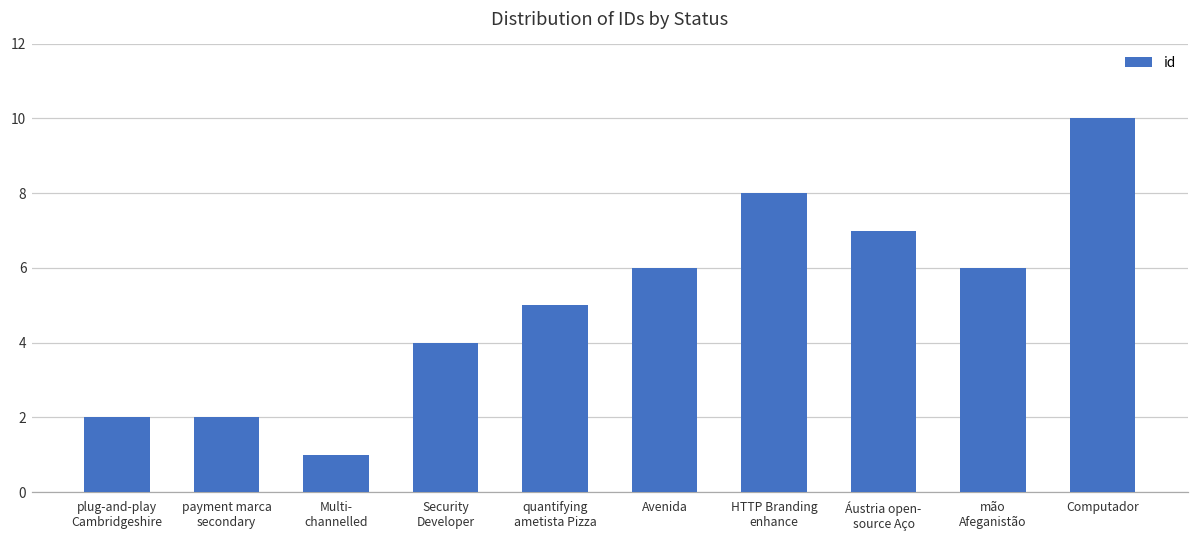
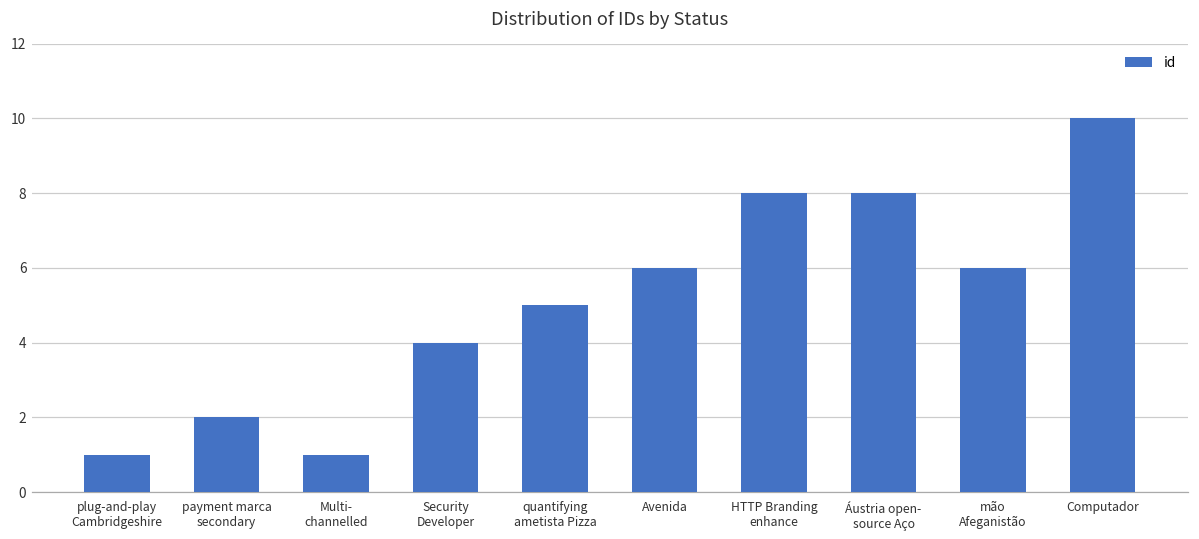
  {
-   "plug-and-play Cambridgeshire": 2,
+   "plug-and-play Cambridgeshire": 1,
    "payment marca secondary": 2,
    "Multi- channelled": 1,
    "Security Developer": 4,
    "quantifying ametista Pizza": 5,
    "Avenida": 6,
    "HTTP Branding enhance": 8,
-   "Áustria open- source Aço": 7,
+   "Áustria open- source Aço": 8,
    "mão Afeganistão": 6,
    "Computador": 10
  }
